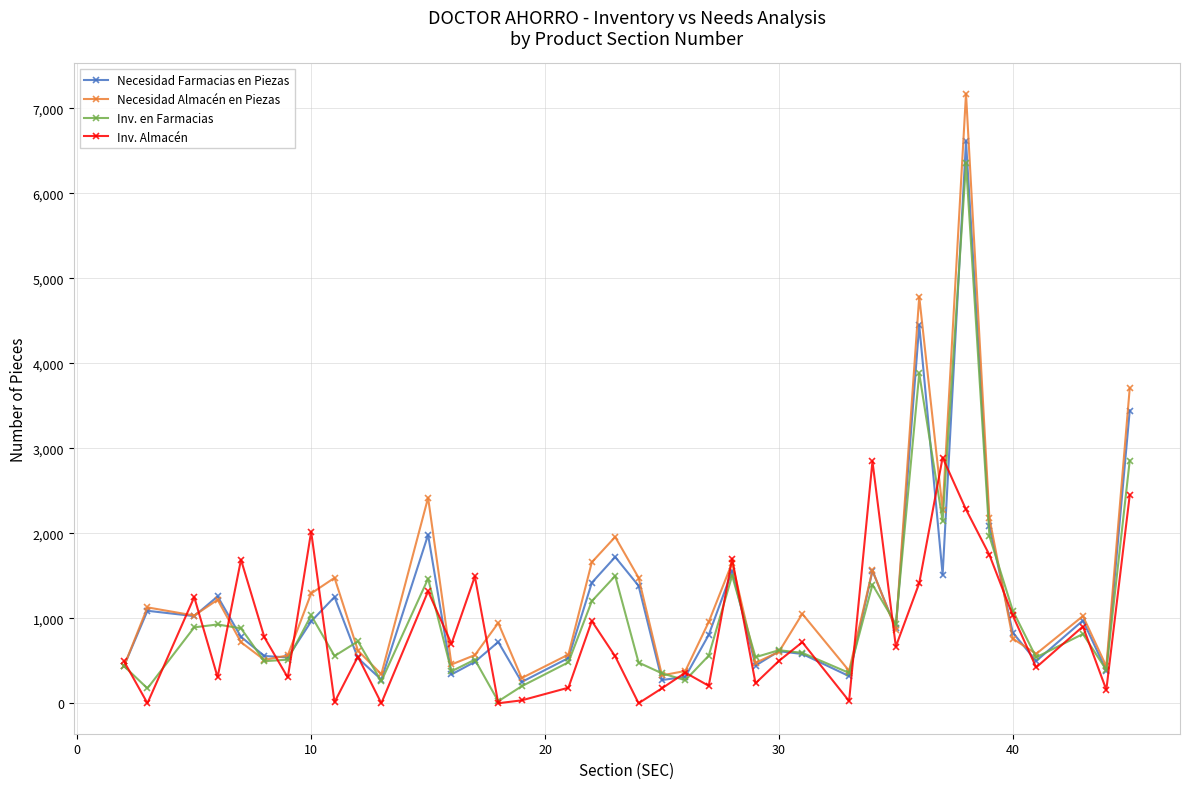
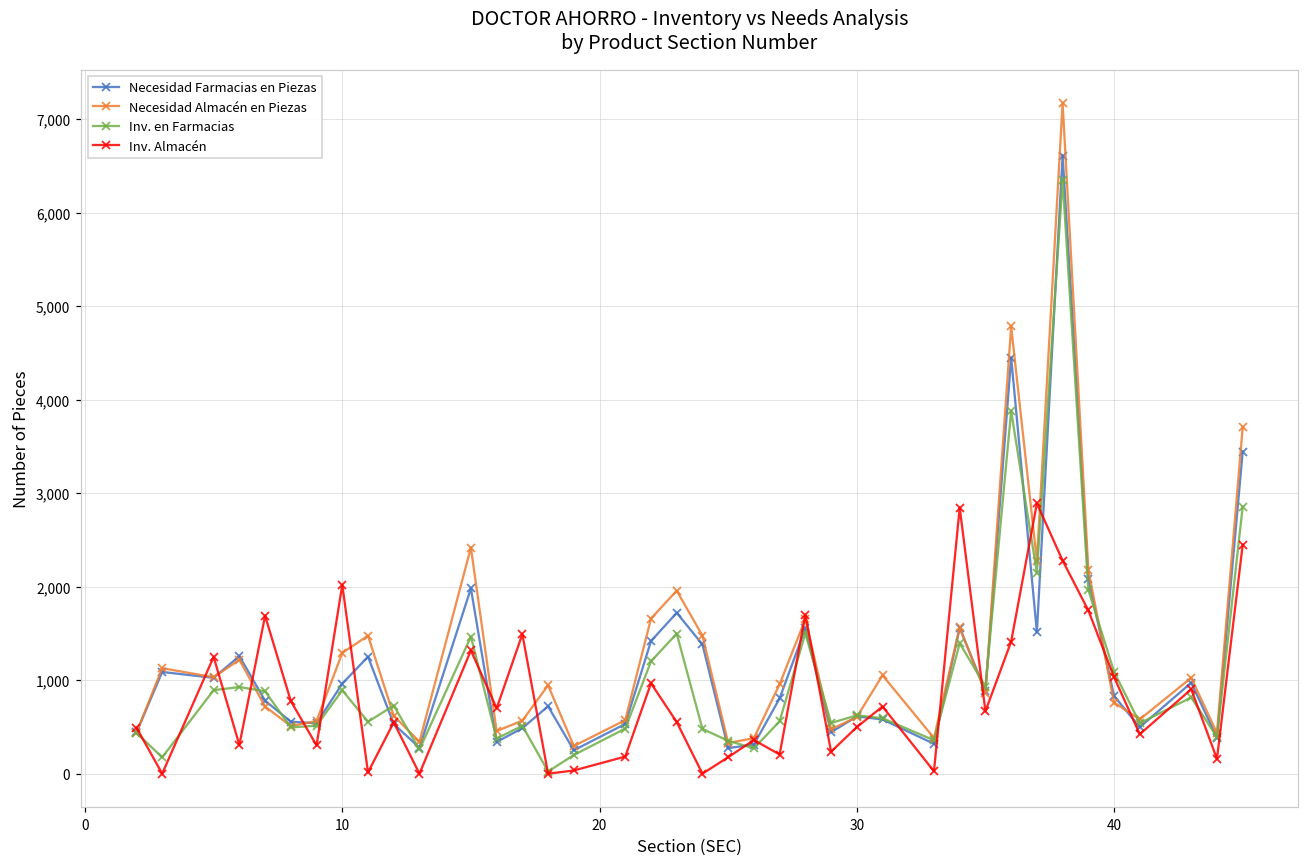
  {
    "Necesidad Farmacias en Piezas": {
      "10": "1,000",
      "40": "800"
    },
    "Necesidad Almacén en Piezas": {
      "10": "1,300",
      "40": "800"
    },
    "Inv. en Farmacias": {
-     "10": "1,000",
+     "10": "900",
      "40": "1,100"
    },
    "Inv. Almacén": {
      "10": "2,000",
      "30": "500",
      "40": "1,000"
    }
  }
